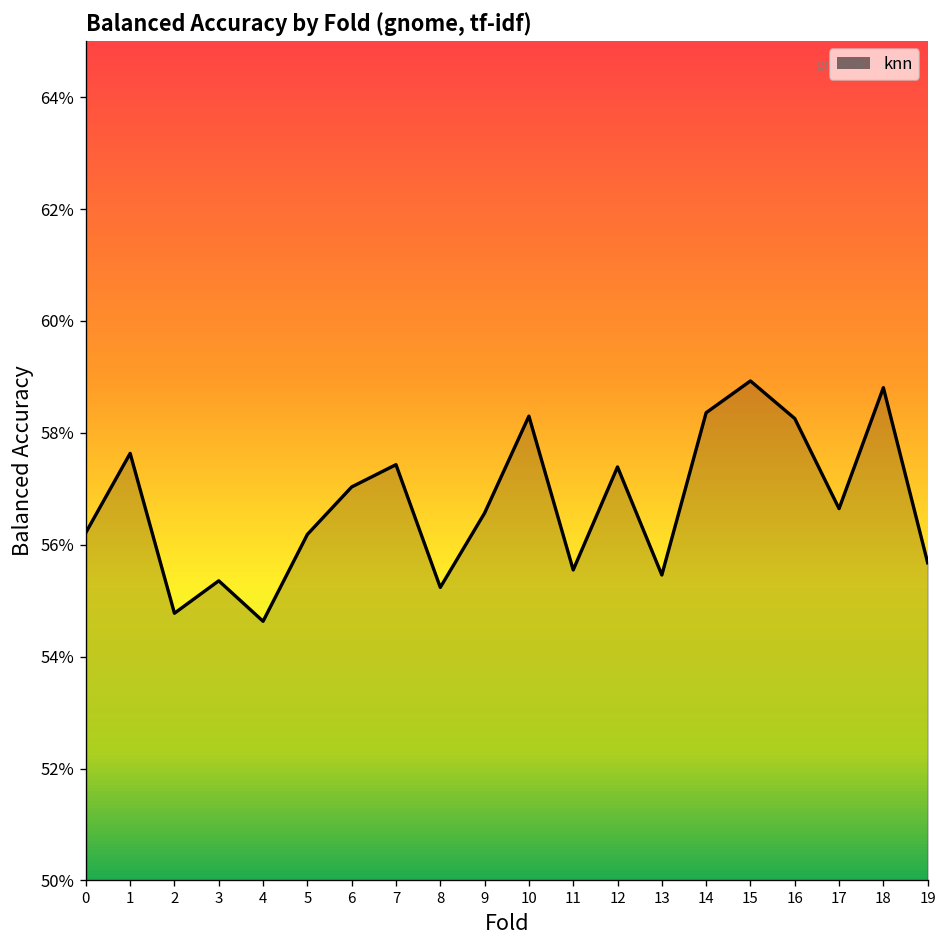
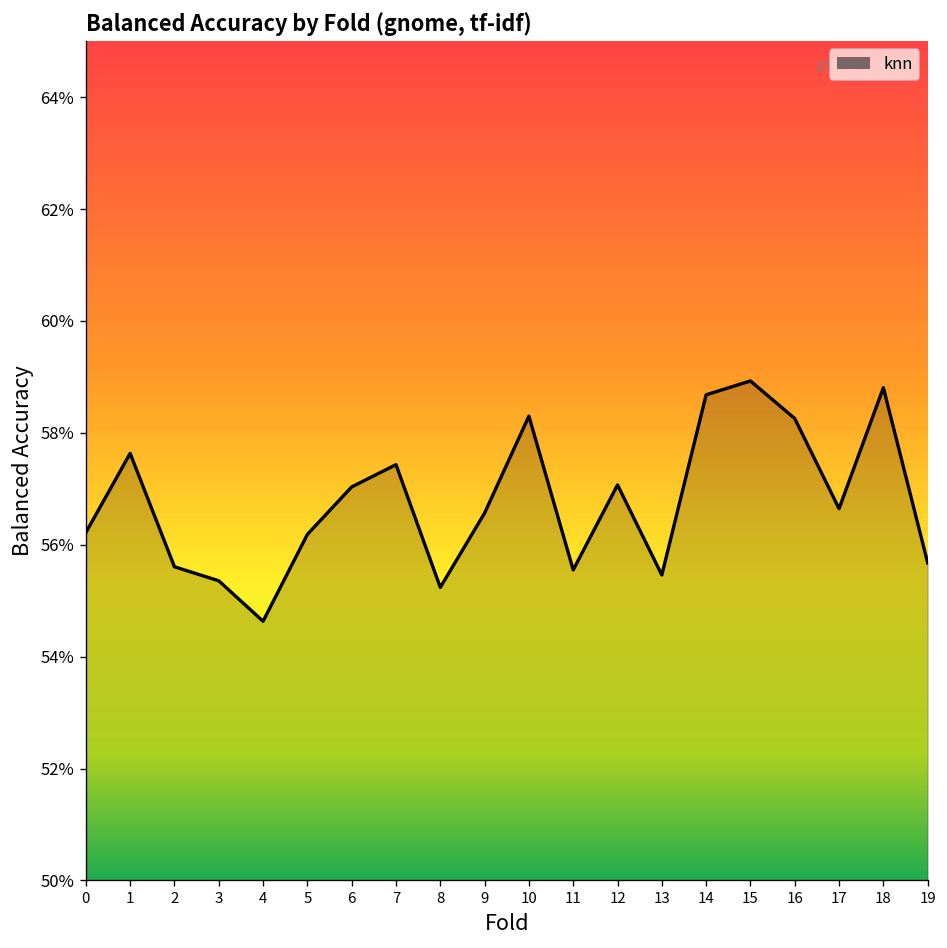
  {
    "0": "56.2%",
    "1": "57.6%",
-   "2": "54.8%",
+   "2": "55.6%",
    "3": "55.4%",
    "4": "54.6%",
    "5": "56.2%",
    "6": "57.0%",
    "7": "57.4%",
    "8": "55.2%",
    "9": "56.6%",
    "10": "58.3%",
    "11": "55.5%",
-   "12": "57.4%",
+   "12": "57.1%",
    "13": "55.5%",
-   "14": "58.4%",
+   "14": "58.7%",
    "15": "58.9%",
    "16": "58.3%",
    "17": "56.6%",
    "18": "58.8%",
    "19": "55.7%"
  }
